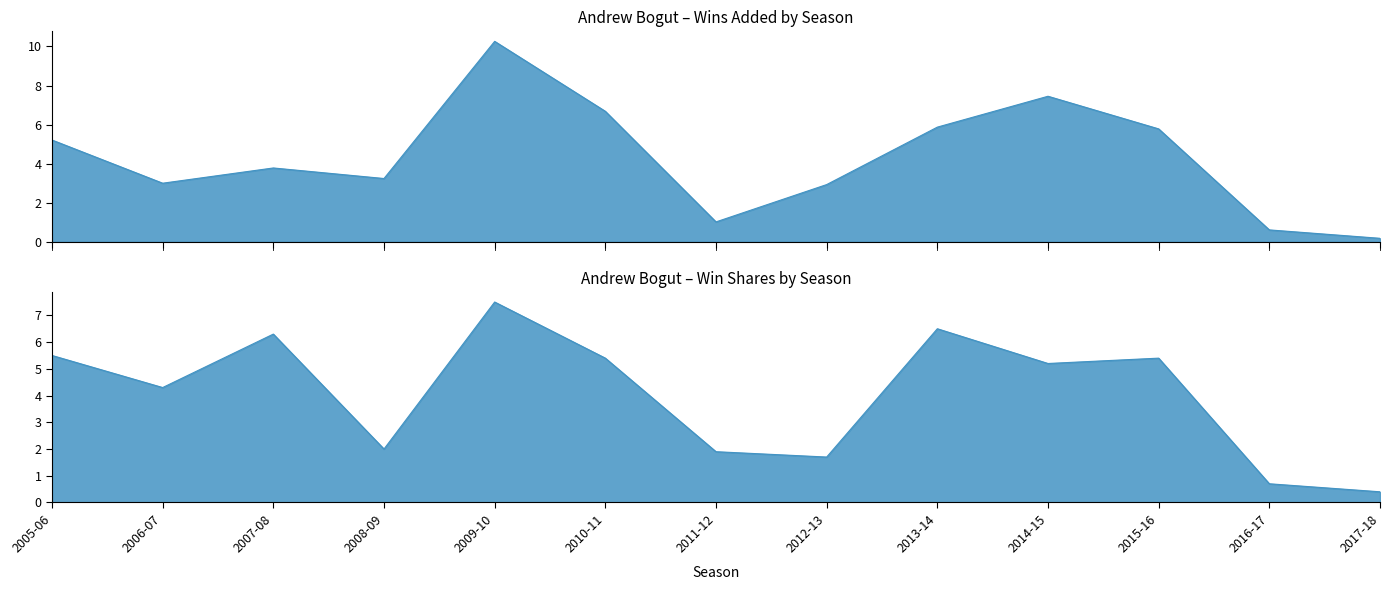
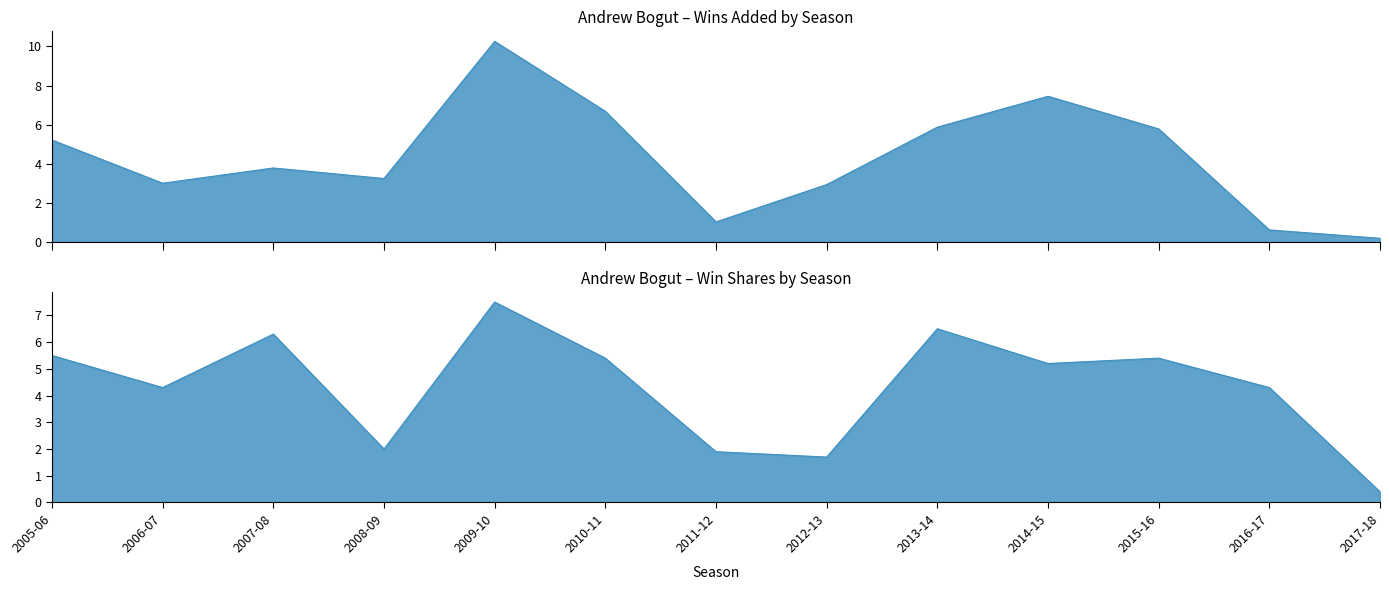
  {
    "Andrew Bogut – Win Shares by Season": {
      "2005-06": 5.5,
      "2006-07": 4.3,
      "2007-08": 6.3,
      "2008-09": 2.0,
      "2009-10": 7.5,
      "2010-11": 5.4,
      "2011-12": 1.9,
      "2012-13": 1.7,
      "2013-14": 6.5,
      "2014-15": 5.2,
      "2015-16": 5.4,
-     "2016-17": 0.7,
+     "2016-17": 4.3,
      "2017-18": 0.4
    }
  }
